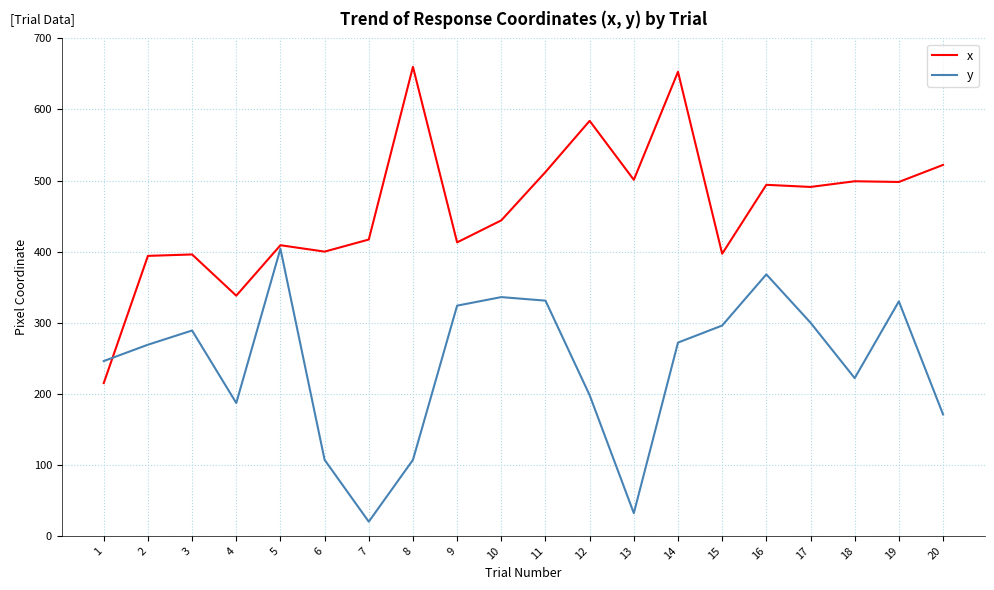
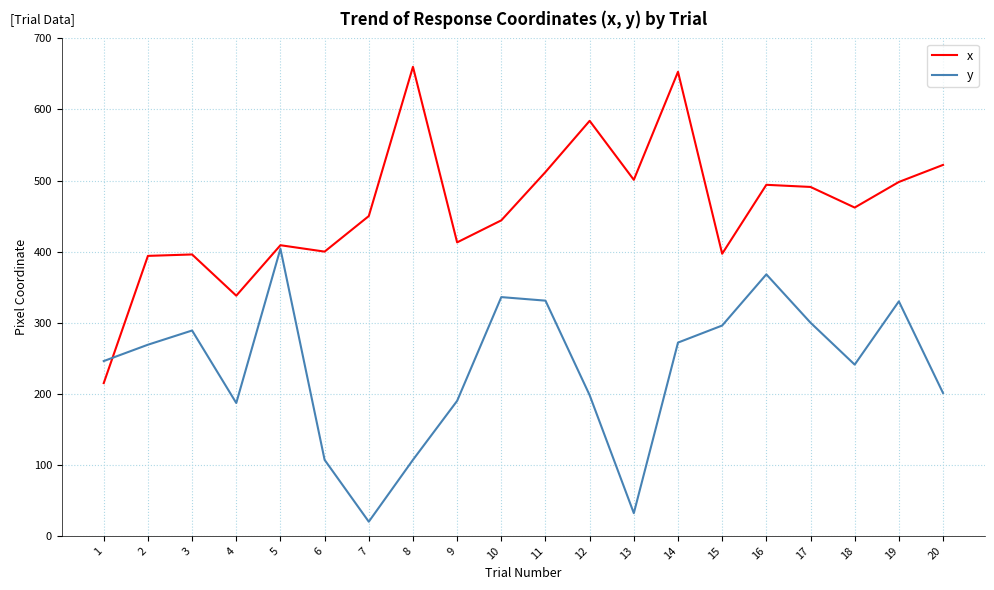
  {
    "x": {
      "1": 220,
      "2": 390,
      "3": 400,
      "4": 340,
      "5": 410,
      "6": 400,
-     "7": 420,
+     "7": 450,
      "8": 660,
      "9": 410,
      "10": 440,
      "11": 510,
      "12": 580,
      "13": 500,
      "14": 650,
      "15": 400,
      "16": 490,
      "17": 490,
-     "18": 500,
+     "18": 460,
      "19": 500,
      "20": 520
    },
    "y": {
      "1": 250,
      "2": 270,
      "3": 290,
      "4": 190,
      "5": 400,
      "6": 110,
      "7": 20,
      "8": 110,
-     "9": 320,
+     "9": 190,
      "10": 340,
      "11": 330,
      "12": 200,
      "13": 30,
      "14": 270,
      "15": 300,
      "16": 370,
      "17": 300,
-     "18": 220,
+     "18": 240,
      "19": 330,
-     "20": 170
+     "20": 200
    }
  }
